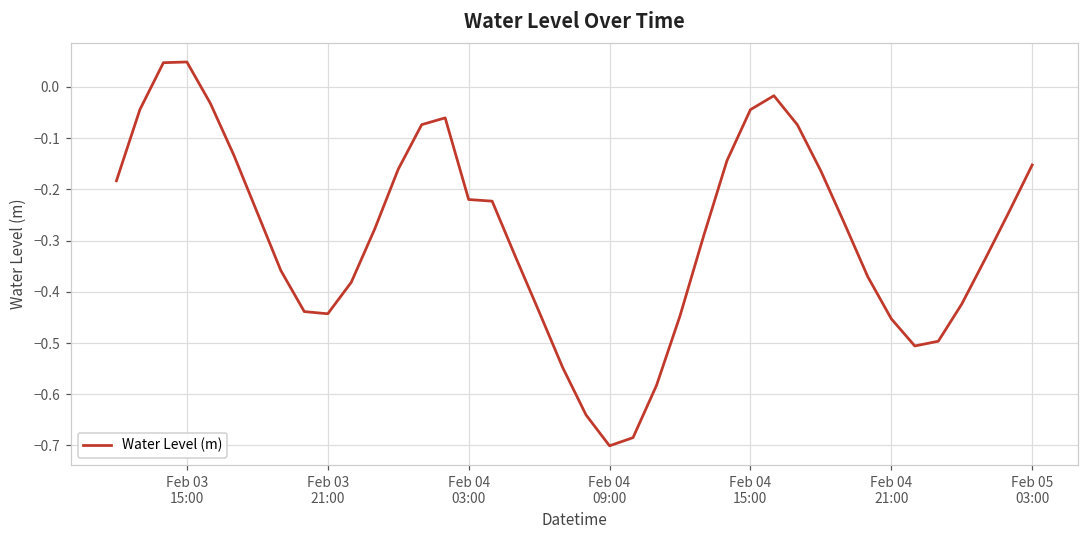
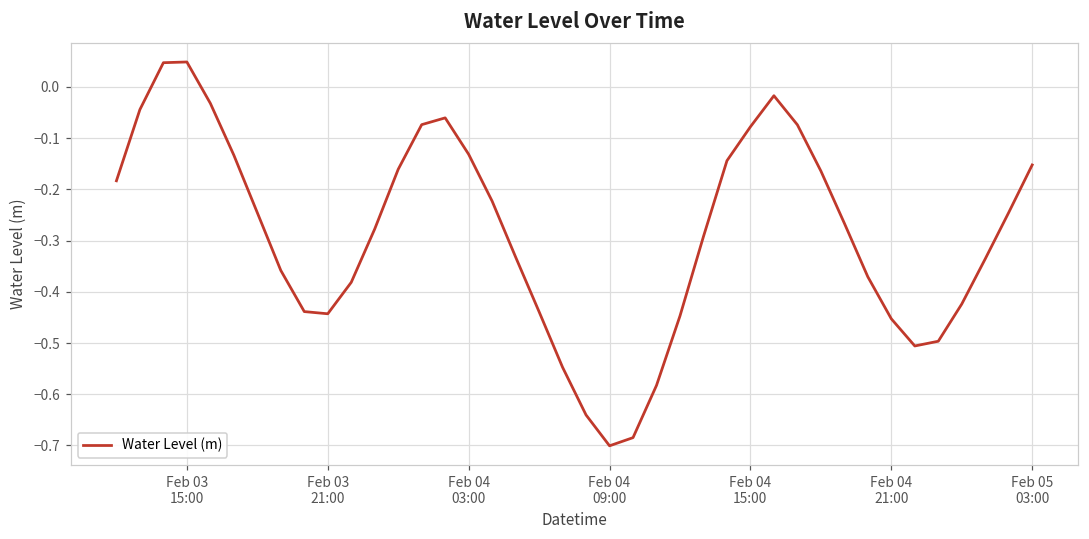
  {
    "Feb 03 15:00": 0.05,
    "Feb 03 21:00": -0.44,
-   "Feb 04 03:00": -0.22,
+   "Feb 04 03:00": -0.13,
    "Feb 04 09:00": -0.70,
-   "Feb 04 15:00": -0.04,
+   "Feb 04 15:00": -0.08,
    "Feb 04 21:00": -0.45,
    "Feb 05 03:00": -0.15
  }
